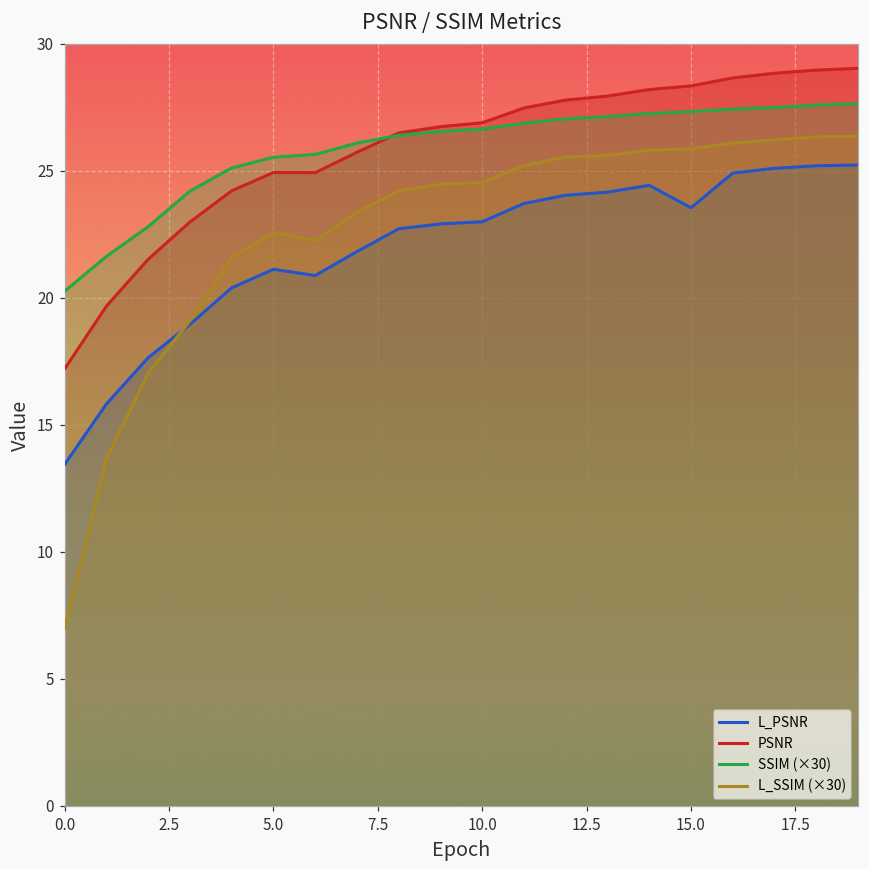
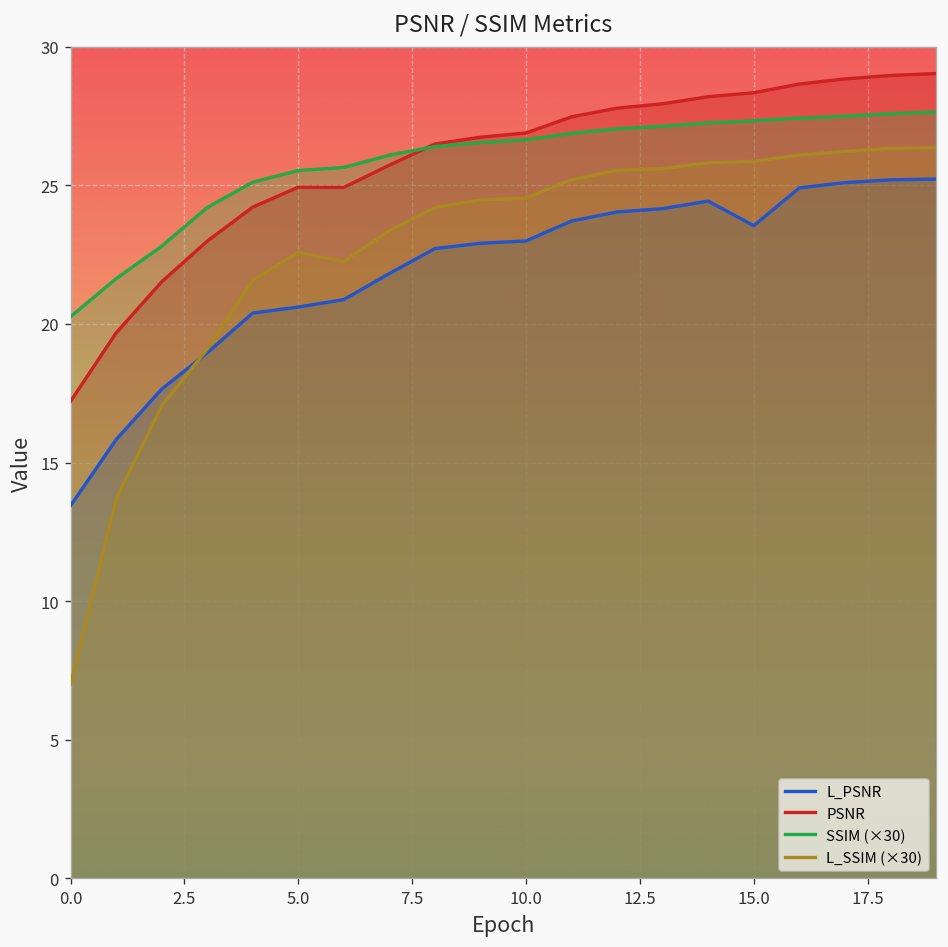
  {
    "L_PSNR": {
      "0.0": 13.4,
-     "5.0": 21.1,
+     "5.0": 20.6,
      "10.0": 23.0,
      "15.0": 23.5
    }
  }
